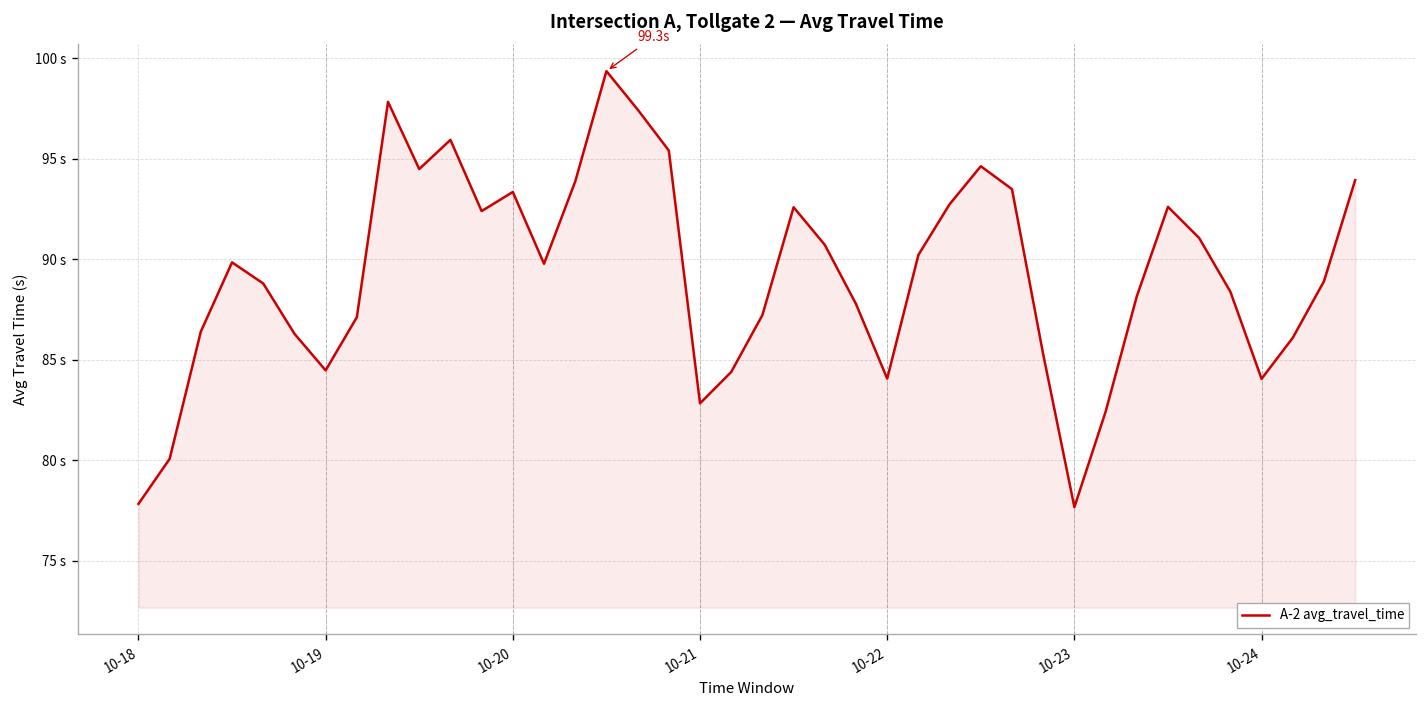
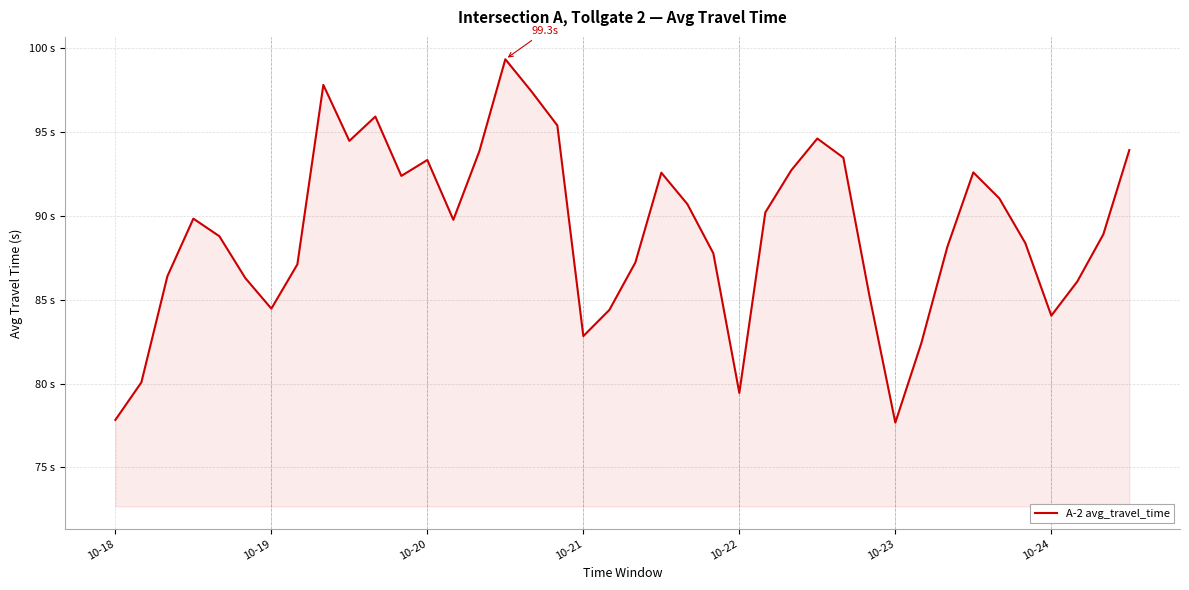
  {
    "10-18": "77.8 s",
    "10-19": "84.5 s",
    "10-20": "93.3 s",
    "10-21": "82.8 s",
-   "10-22": "84.1 s",
+   "10-22": "79.4 s",
    "10-23": "77.7 s",
    "10-24": "84.1 s"
  }
